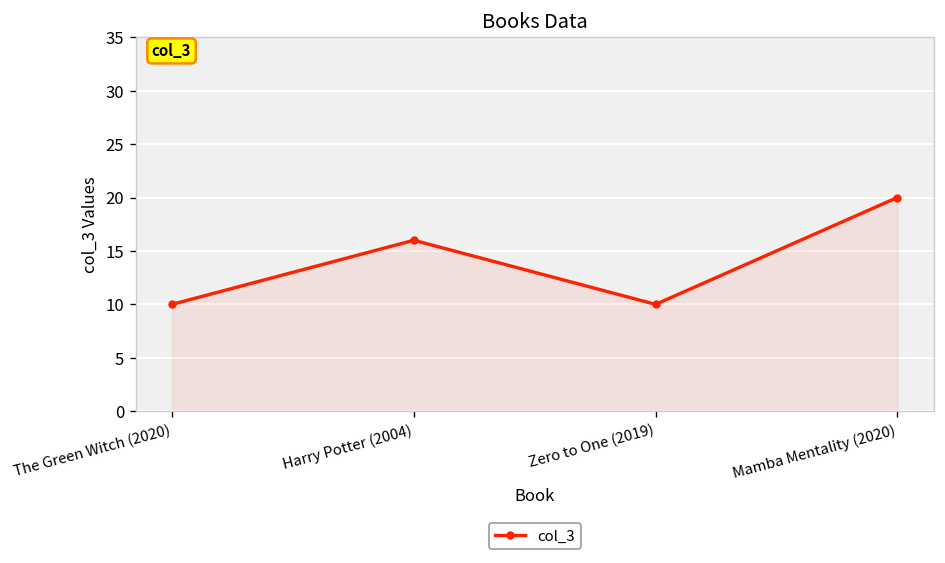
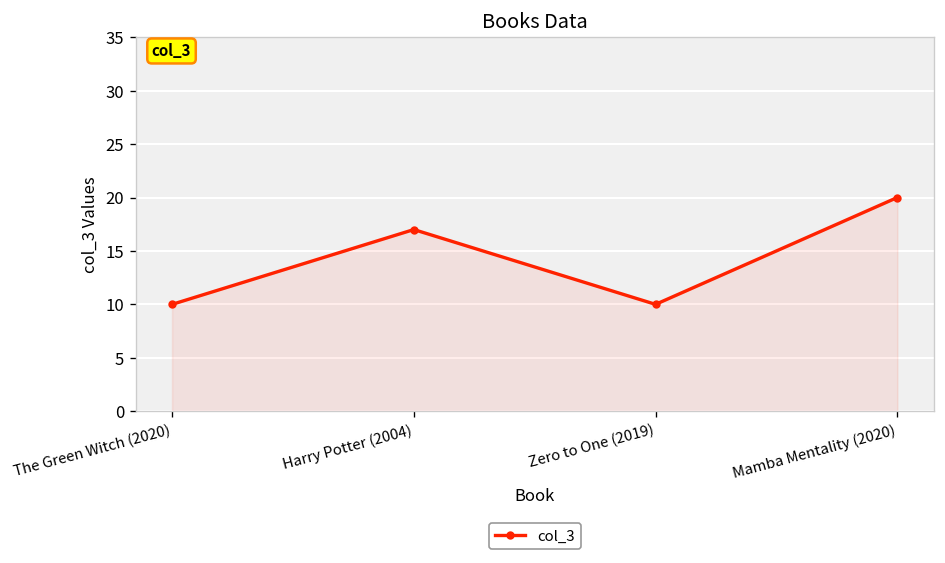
  {
    "The Green Witch (2020)": 10,
-   "Harry Potter (2004)": 16,
+   "Harry Potter (2004)": 17,
    "Zero to One (2019)": 10,
    "Mamba Mentality (2020)": 20
  }
